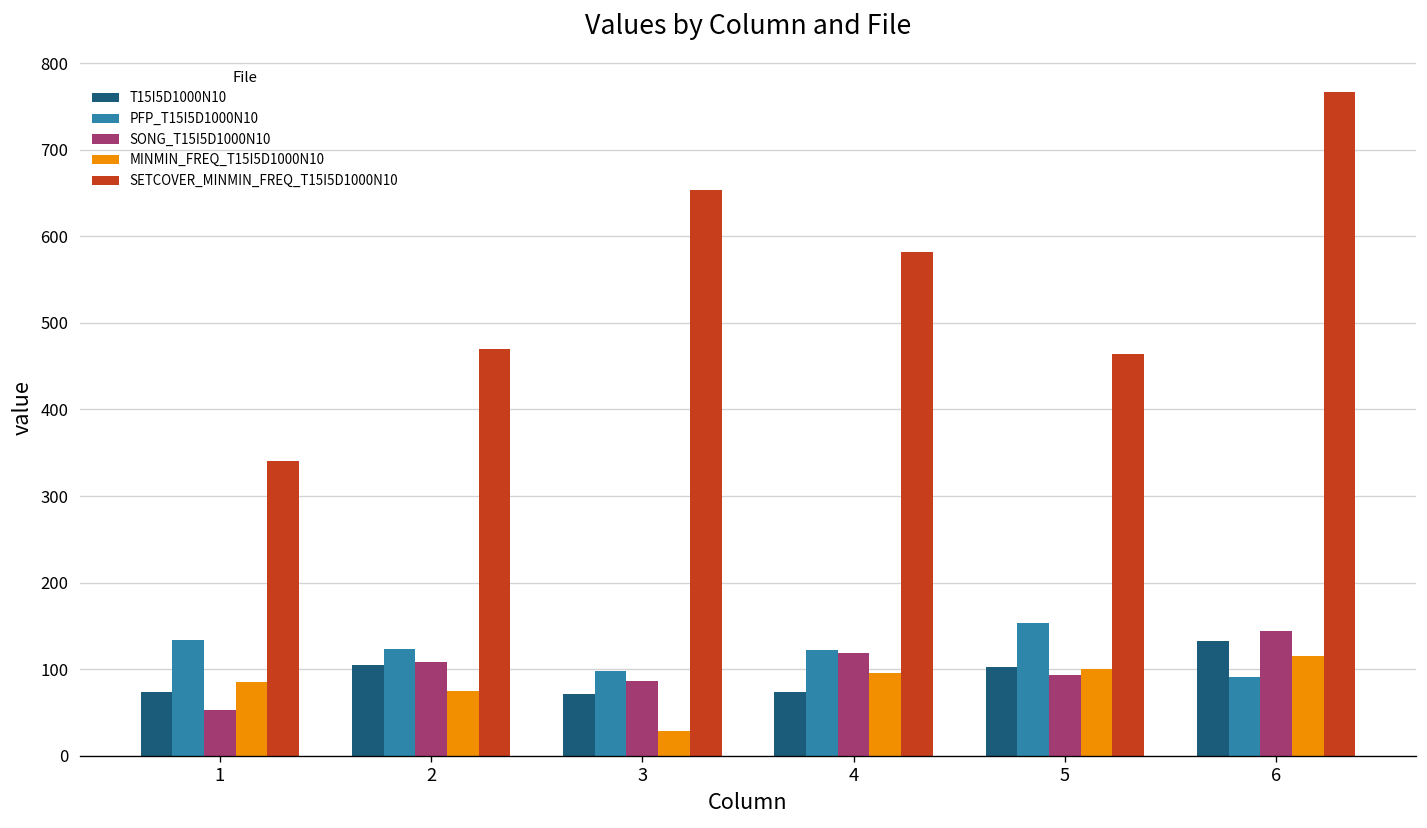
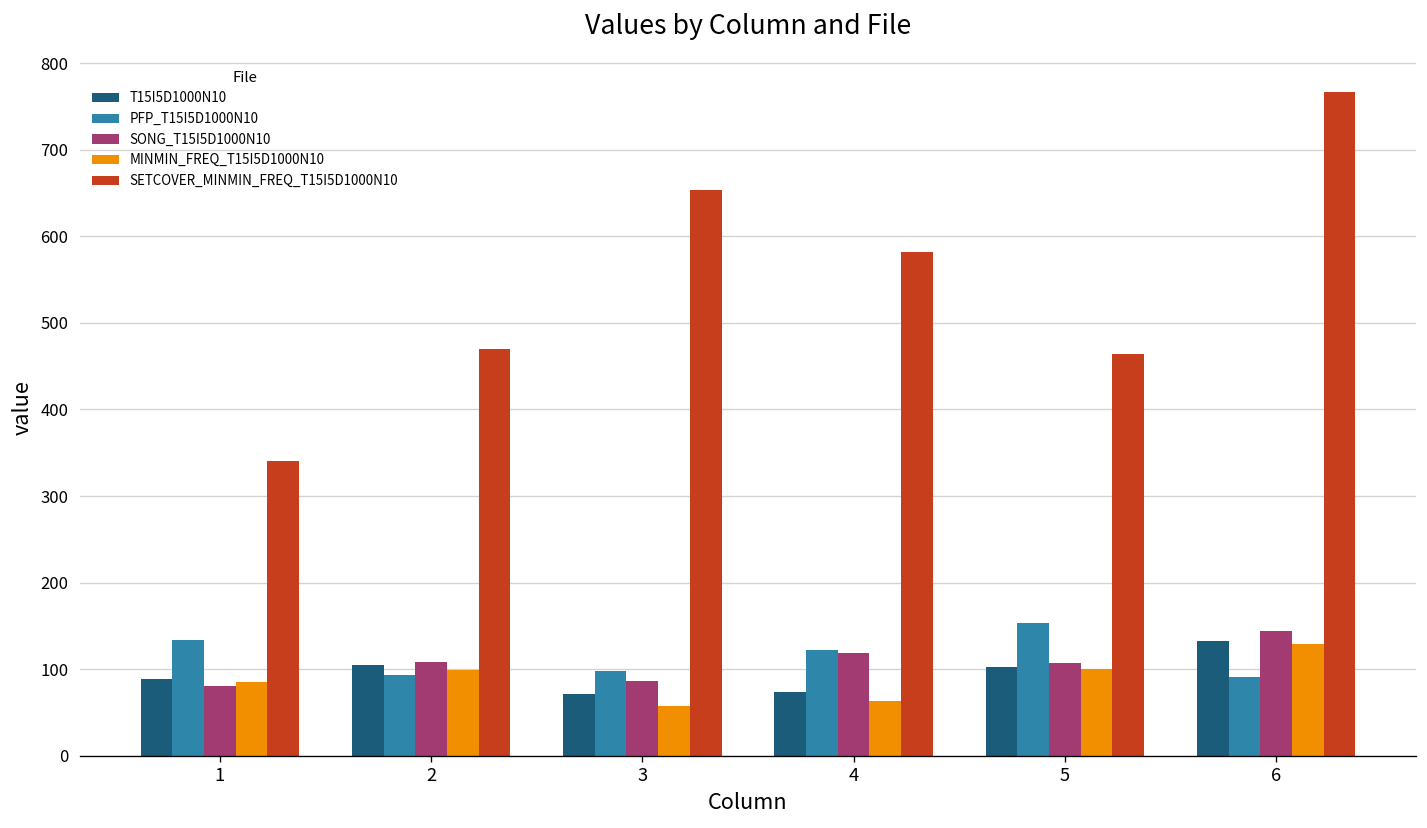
  {
    "T15I5D1000N10": {
-     "1": 70,
+     "1": 90,
      "2": 110,
      "3": 70,
      "4": 70,
      "5": 100,
      "6": 130
    },
    "PFP_T15I5D1000N10": {
      "1": 130,
-     "2": 120,
+     "2": 90,
      "3": 100,
      "4": 120,
      "5": 150,
      "6": 90
    },
    "SONG_T15I5D1000N10": {
-     "1": 50,
+     "1": 80,
      "2": 110,
      "3": 90,
      "4": 120,
-     "5": 90,
+     "5": 110,
      "6": 140
    },
    "MINMIN_FREQ_T15I5D1000N10": {
      "1": 90,
-     "2": 80,
-     "3": 30,
-     "4": 100,
+     "2": 100,
+     "3": 60,
+     "4": 60,
      "5": 100,
-     "6": 120
+     "6": 130
    },
    "SETCOVER_MINMIN_FREQ_T15I5D1000N10": {
      "1": 340,
      "2": 470,
      "3": 650,
      "4": 580,
      "5": 460,
      "6": 770
    }
  }
